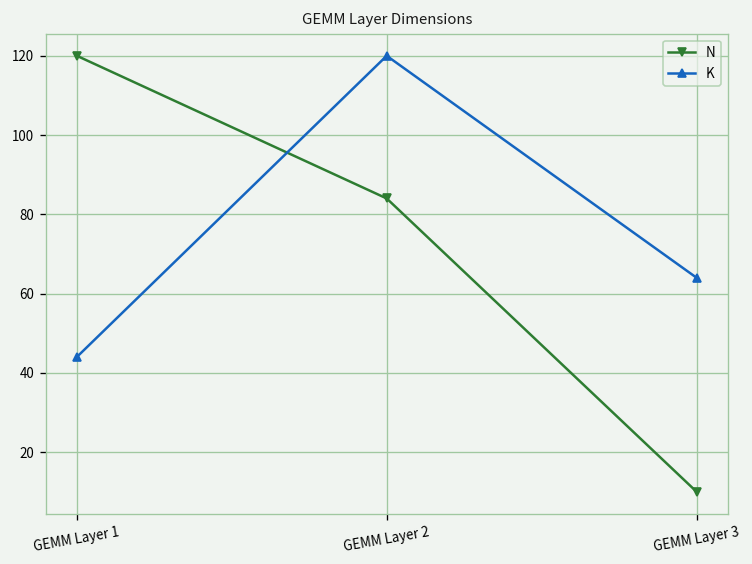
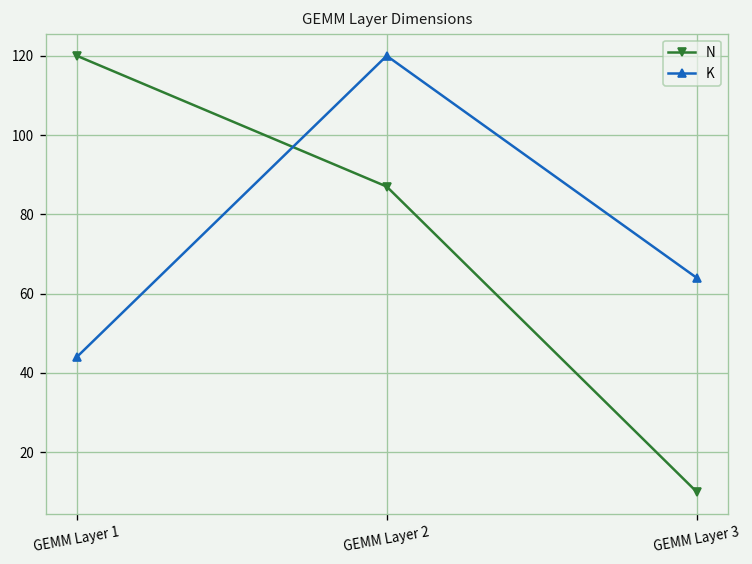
  {
    "N": {
      "GEMM Layer 1": 120,
-     "GEMM Layer 2": 84,
+     "GEMM Layer 2": 87,
      "GEMM Layer 3": 10
    },
    "K": {
      "GEMM Layer 1": 44,
      "GEMM Layer 2": 120,
      "GEMM Layer 3": 64
    }
  }
